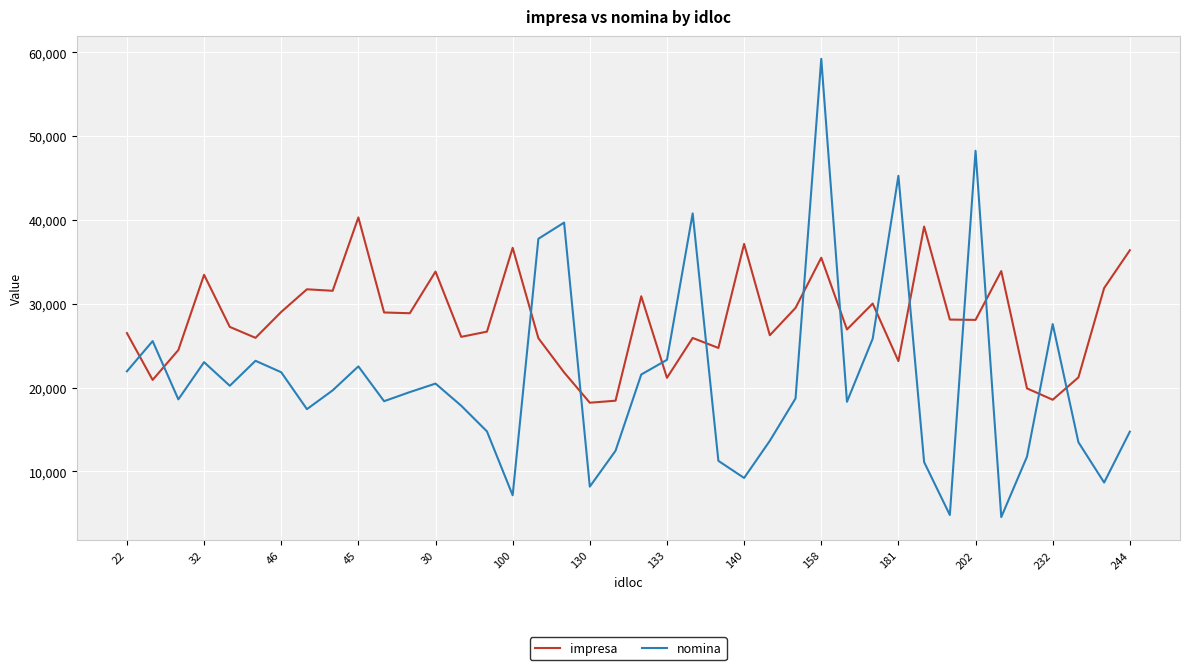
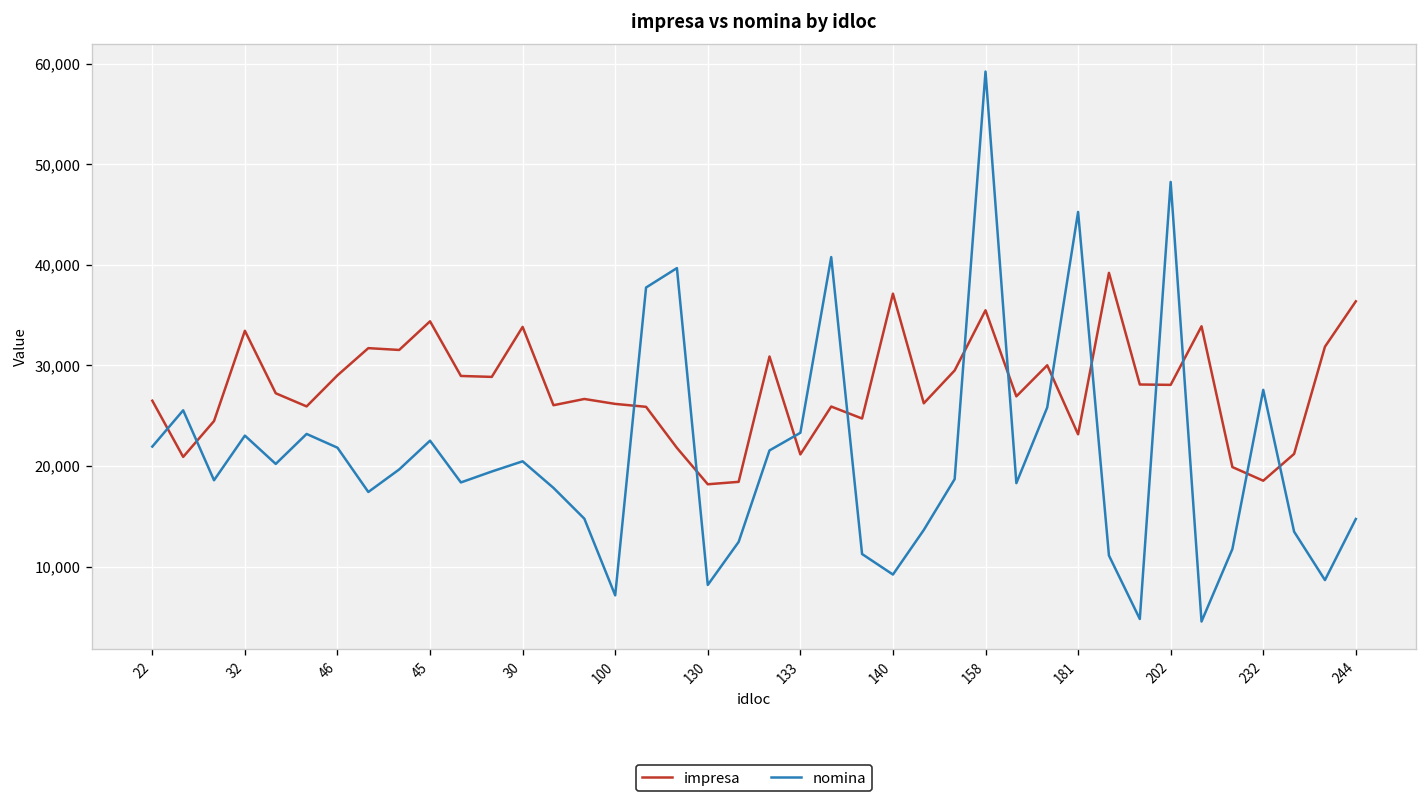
  {
    "impresa": {
      "46": "29,000",
-     "45": "40,000",
+     "45": "34,000",
      "30": "34,000",
-     "100": "37,000",
+     "100": "26,000",
      "130": "18,000",
      "133": "21,000",
      "140": "37,000",
      "158": "35,000",
      "181": "23,000",
      "202": "28,000",
      "232": "19,000",
      "244": "36,000"
    },
    "nomina": {
      "46": "22,000",
      "45": "23,000",
      "30": "20,000",
      "100": "7,000",
      "130": "8,000",
      "133": "23,000",
      "140": "9,000",
      "158": "59,000",
      "181": "45,000",
      "202": "48,000",
      "232": "28,000",
      "244": "15,000"
    }
  }
